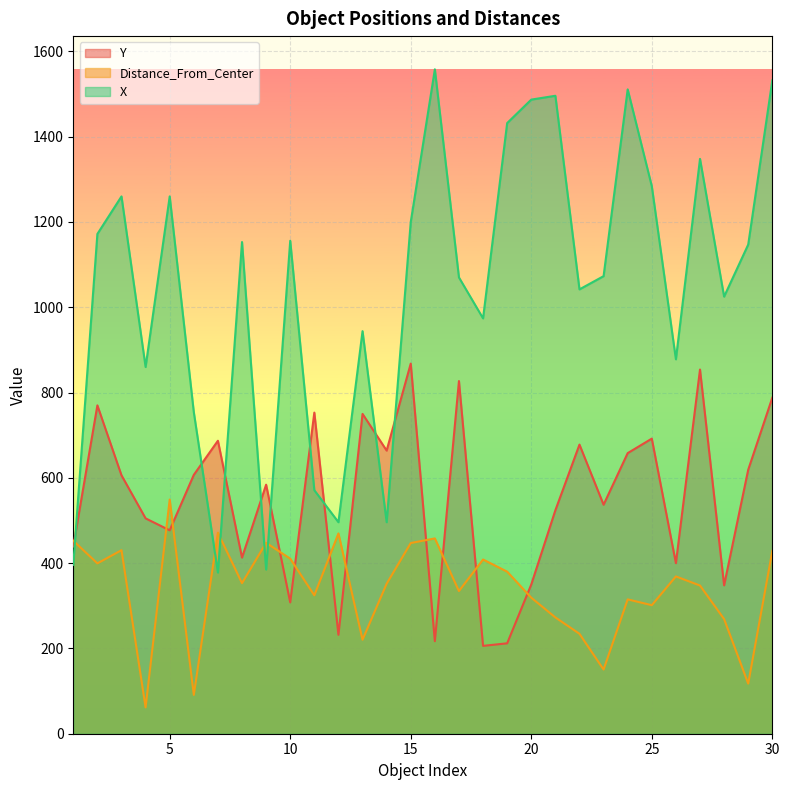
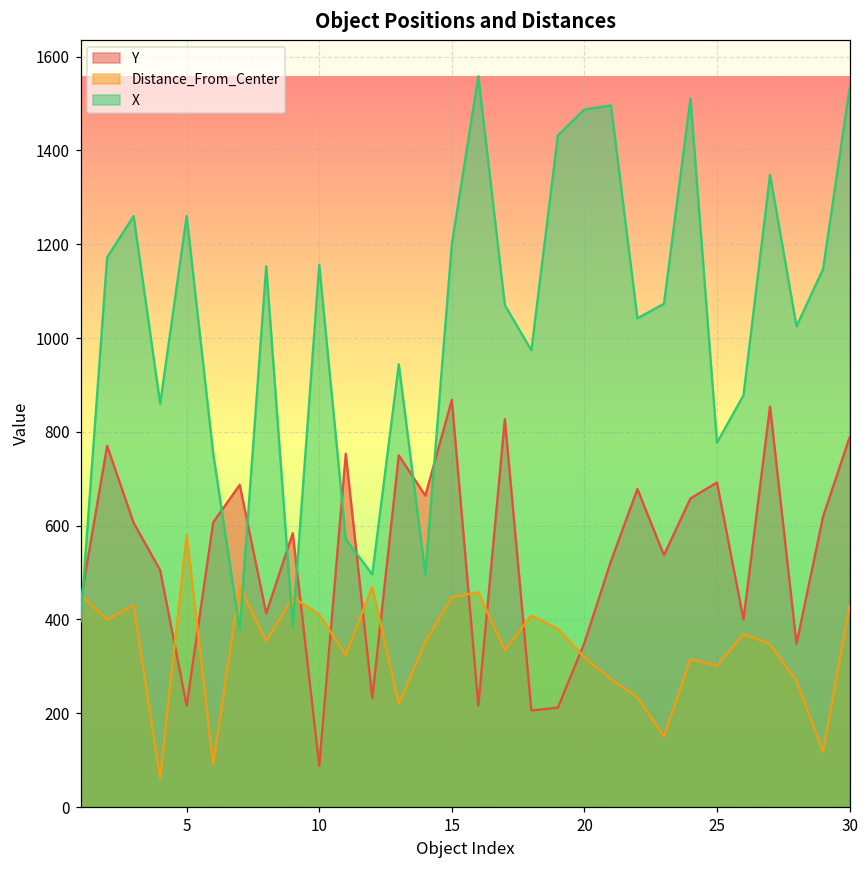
  {
    "Y": {
-     "5": 480,
-     "10": 310,
+     "5": 220,
+     "10": 90,
      "15": 870,
      "20": 350,
      "25": 690,
      "30": 790
    },
    "Distance_From_Center": {
-     "5": 550,
+     "5": 580,
      "10": 410,
      "15": 450,
      "20": 320,
      "25": 300,
      "30": 430
    },
    "X": {
      "5": 1260,
      "10": 1160,
      "15": 1200,
      "20": 1490,
-     "25": 1280,
+     "25": 780,
      "30": 1530
    }
  }
